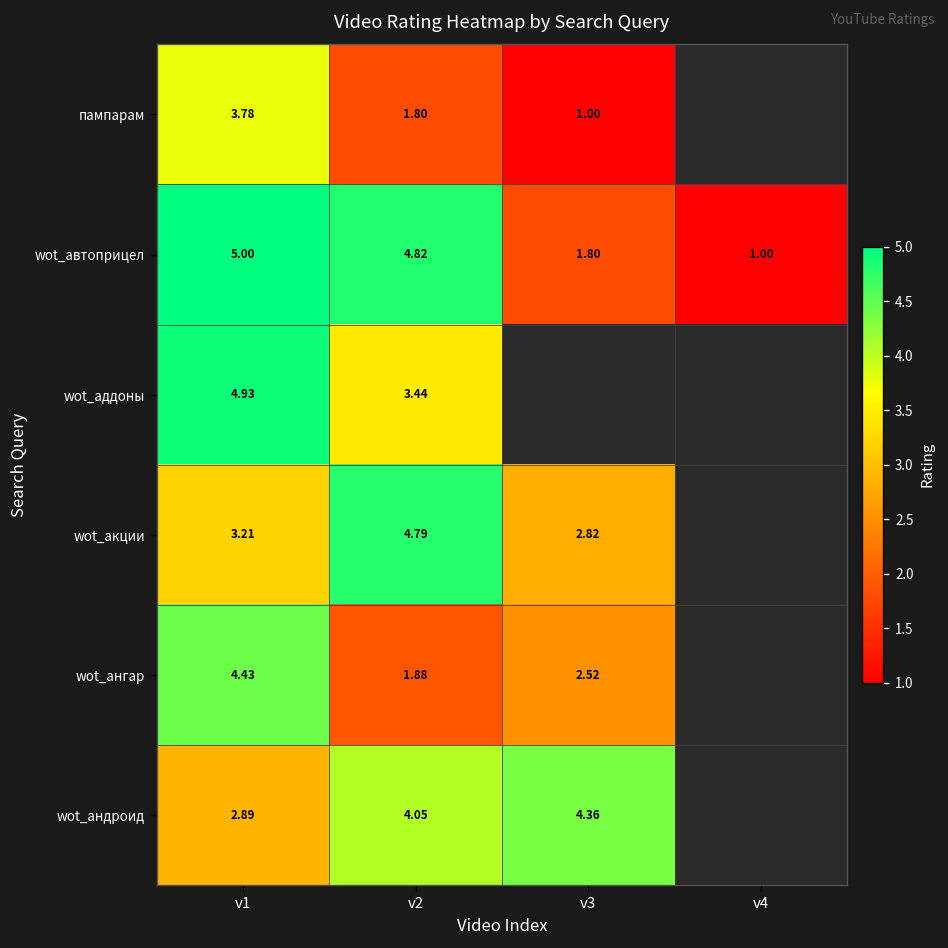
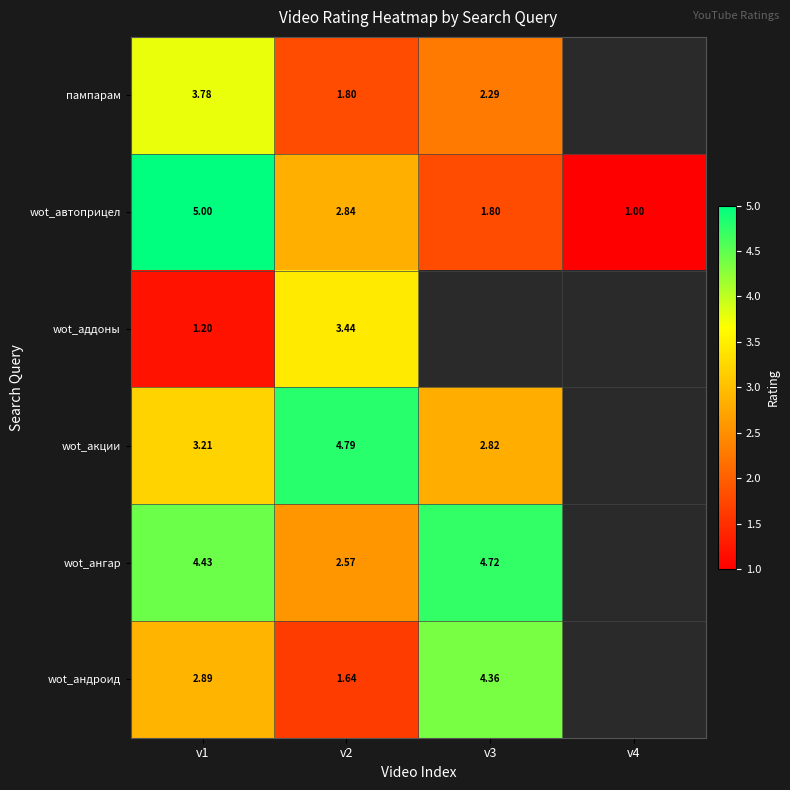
  {
    "пампарам": {
      "v1": 3.78,
      "v2": 1.80,
-     "v3": 1.00
+     "v3": 2.29
    },
    "wot_автоприцел": {
      "v1": 5.00,
-     "v2": 4.82,
+     "v2": 2.84,
      "v3": 1.80,
      "v4": 1.00
    },
    "wot_аддоны": {
-     "v1": 4.93,
+     "v1": 1.20,
      "v2": 3.44
    },
    "wot_акции": {
      "v1": 3.21,
      "v2": 4.79,
      "v3": 2.82
    },
    "wot_ангар": {
      "v1": 4.43,
-     "v2": 1.88,
-     "v3": 2.52
+     "v2": 2.57,
+     "v3": 4.72
    },
    "wot_андроид": {
      "v1": 2.89,
-     "v2": 4.05,
+     "v2": 1.64,
      "v3": 4.36
    }
  }
